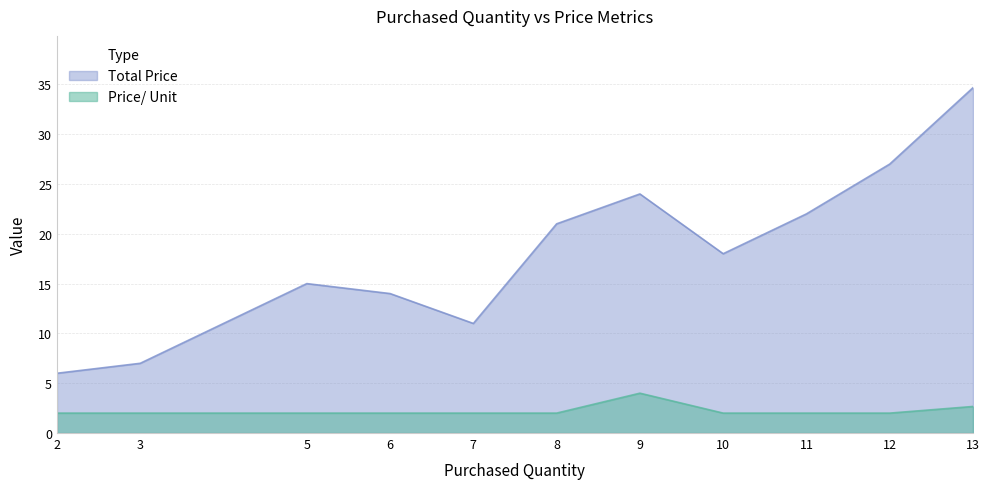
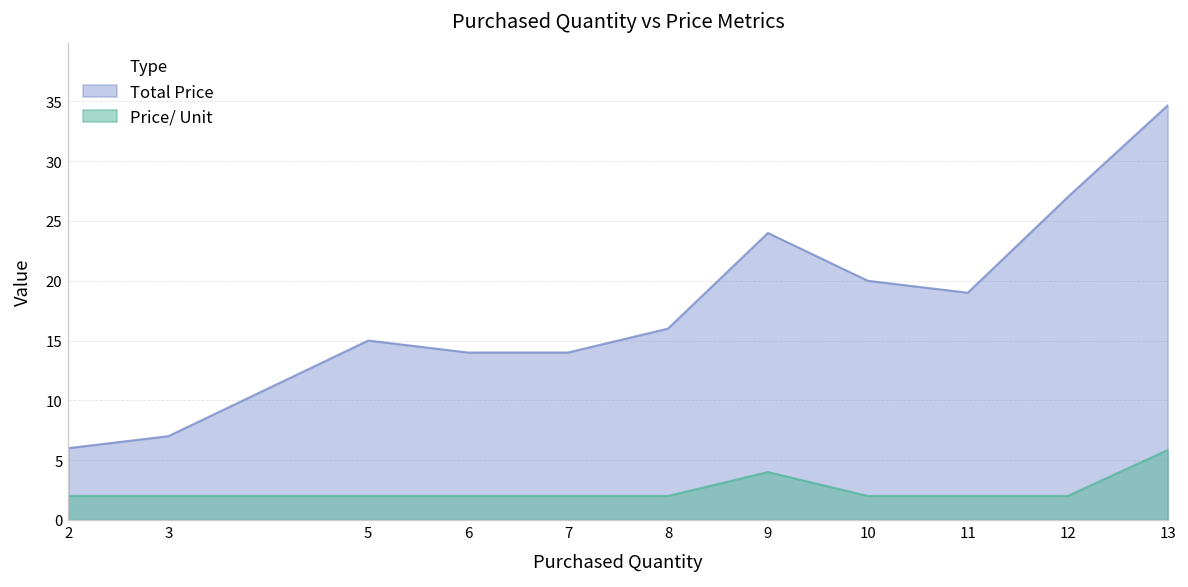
  {
    "Total Price": {
      "2": 6,
      "3": 7,
      "5": 15,
      "6": 14,
-     "7": 11,
-     "8": 21,
+     "7": 14,
+     "8": 16,
      "9": 24,
-     "10": 18,
-     "11": 22,
+     "10": 20,
+     "11": 19,
      "12": 27,
      "13": 35
    },
    "Price/ Unit": {
      "2": 2,
      "3": 2,
      "5": 2,
      "6": 2,
      "7": 2,
      "8": 2,
      "9": 4,
      "10": 2,
      "11": 2,
      "12": 2,
-     "13": 3
+     "13": 6
    }
  }
